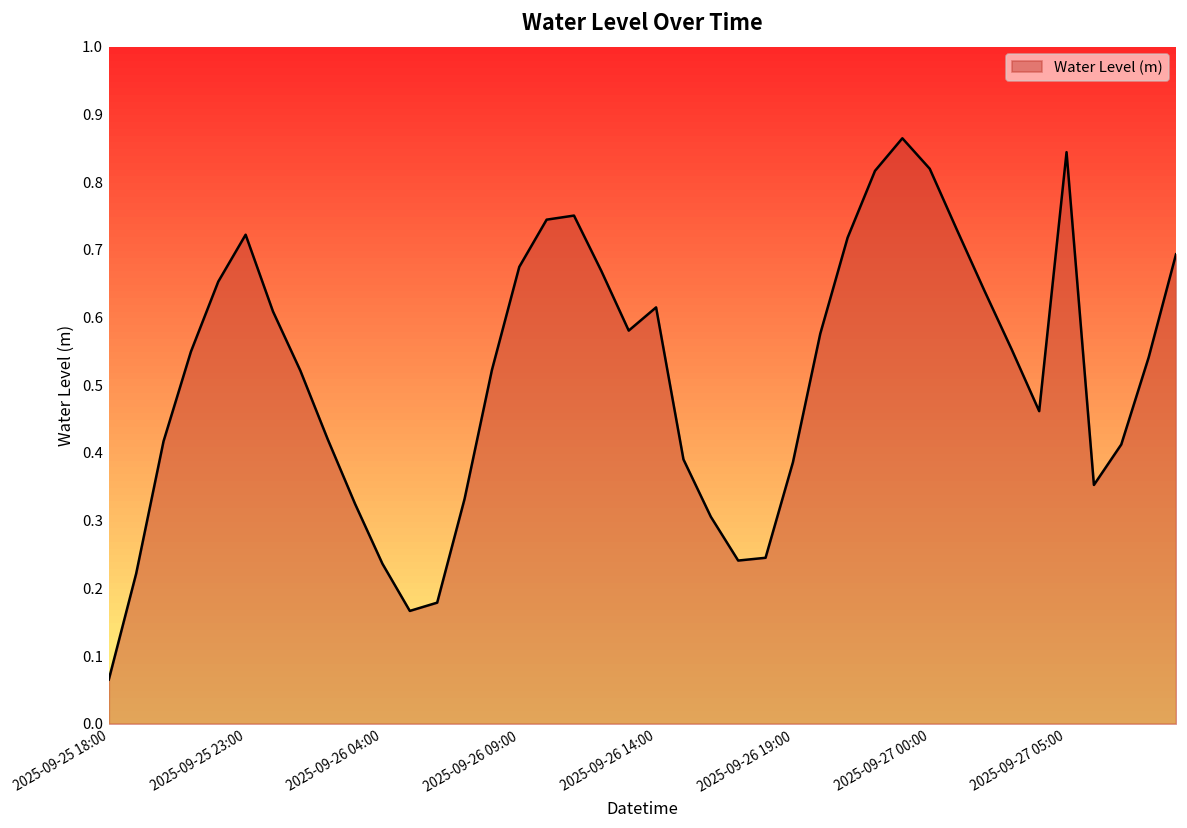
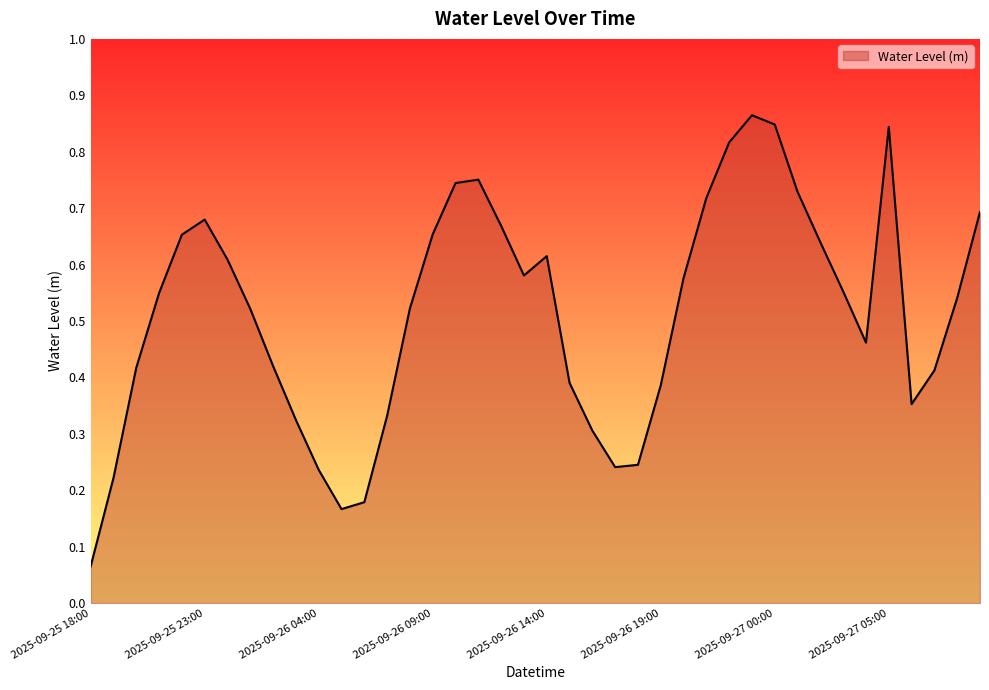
  {
    "2025-09-25 18:00": 0.07,
-   "2025-09-25 23:00": 0.72,
+   "2025-09-25 23:00": 0.68,
    "2025-09-26 04:00": 0.24,
-   "2025-09-26 09:00": 0.67,
+   "2025-09-26 09:00": 0.65,
    "2025-09-26 14:00": 0.61,
    "2025-09-26 19:00": 0.39,
-   "2025-09-27 00:00": 0.82,
+   "2025-09-27 00:00": 0.85,
    "2025-09-27 05:00": 0.84
  }
